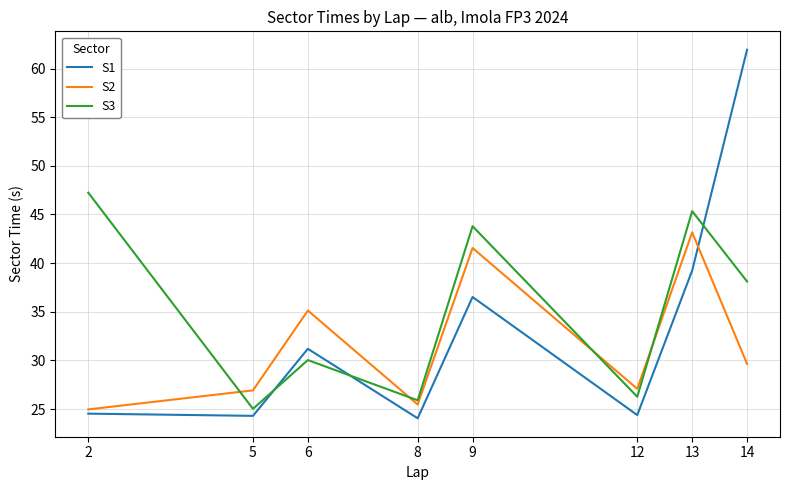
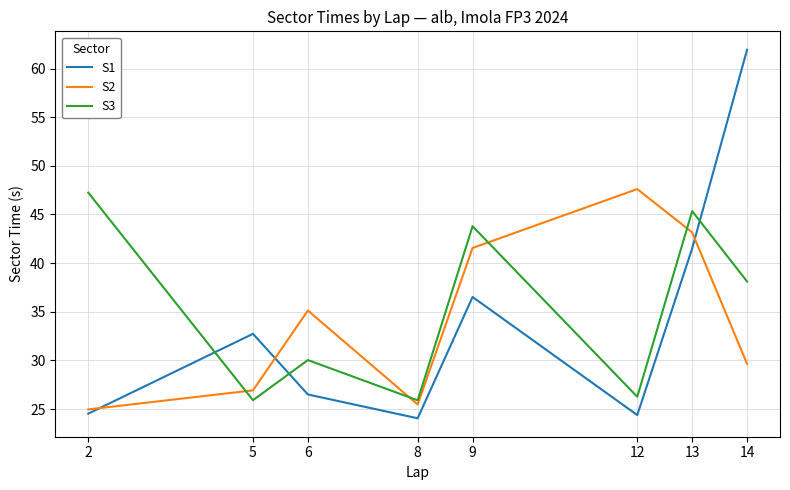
  {
    "S1": {
      "2": 25,
-     "5": 24,
-     "6": 31,
+     "5": 33,
+     "6": 26,
      "8": 24,
      "9": 37,
      "12": 24,
-     "13": 39,
+     "13": 42,
      "14": 62
    },
    "S2": {
      "2": 25,
      "5": 27,
      "6": 35,
      "8": 25,
      "9": 42,
-     "12": 27,
+     "12": 48,
      "13": 43,
      "14": 30
    },
    "S3": {
      "2": 47,
-     "5": 25,
+     "5": 26,
      "6": 30,
      "8": 26,
      "9": 44,
      "12": 26,
      "13": 45,
      "14": 38
    }
  }
